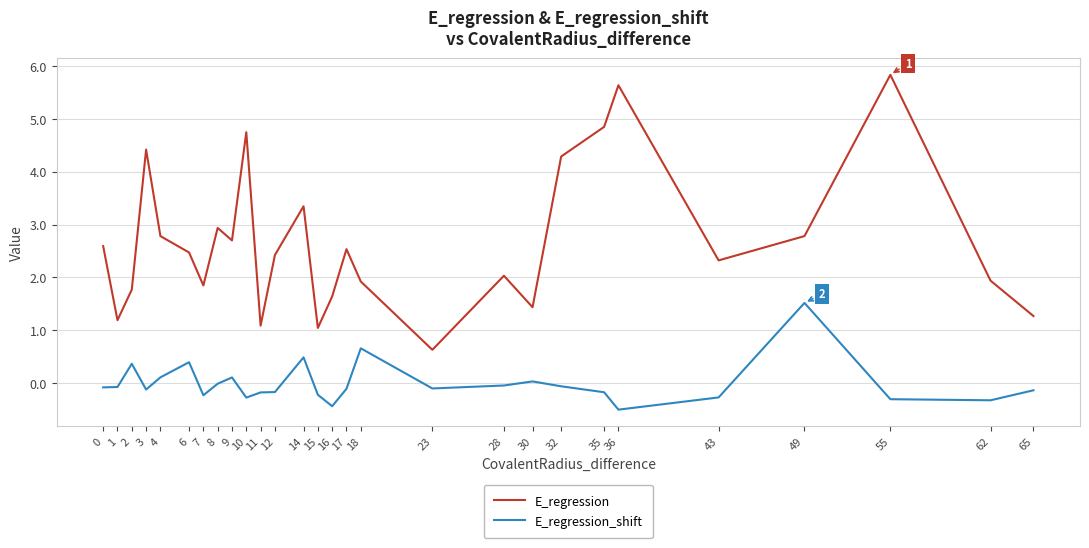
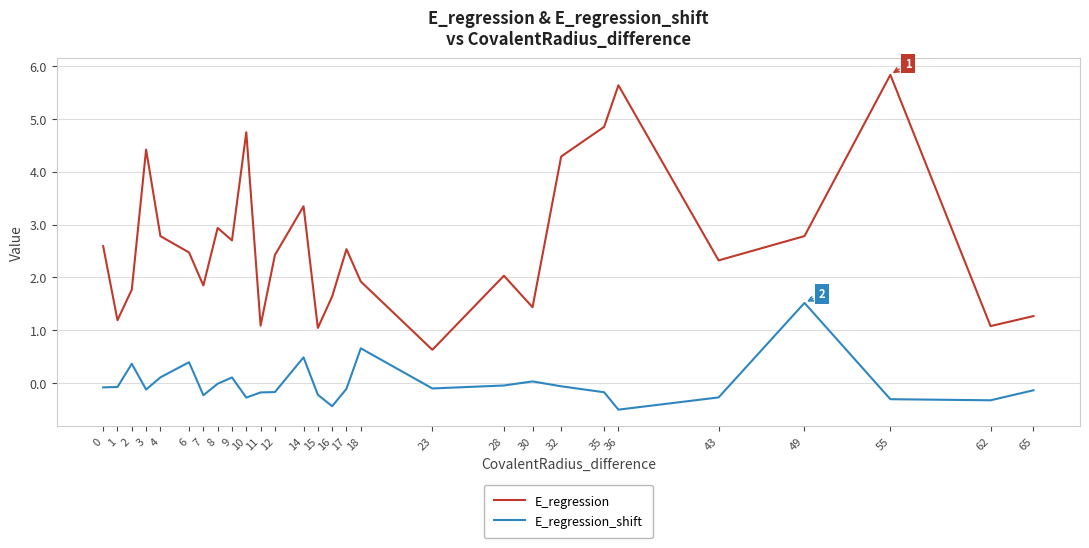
  {
    "E_regression": {
      "0": 2.6,
      "1": 1.2,
      "2": 1.8,
      "3": 4.4,
      "4": 2.8,
      "6": 2.5,
      "7": 1.8,
      "8": 2.9,
      "9": 2.7,
      "10": 4.8,
      "11": 1.1,
      "12": 2.4,
      "14": 3.3,
      "15": 1.0,
      "16": 1.6,
      "17": 2.5,
      "18": 1.9,
      "23": 0.6,
      "28": 2.0,
      "30": 1.4,
      "32": 4.3,
      "35": 4.9,
      "36": 5.6,
      "43": 2.3,
      "49": 2.8,
-     "62": 1.9,
+     "62": 1.1,
      "65": 1.3
    },
    "E_regression_shift": {
      "0": -0.1,
      "1": -0.1,
      "2": 0.4,
      "3": -0.1,
      "4": 0.1,
      "6": 0.4,
      "7": -0.2,
      "8": 0.0,
      "9": 0.1,
      "10": -0.3,
      "11": -0.2,
      "12": -0.2,
      "14": 0.5,
      "15": -0.2,
      "16": -0.4,
      "17": -0.1,
      "18": 0.7,
      "23": -0.1,
      "28": 0.0,
      "30": 0.0,
      "32": -0.1,
      "35": -0.2,
      "36": -0.5,
      "43": -0.3,
      "55": -0.3,
      "62": -0.3,
      "65": -0.1
    }
  }
